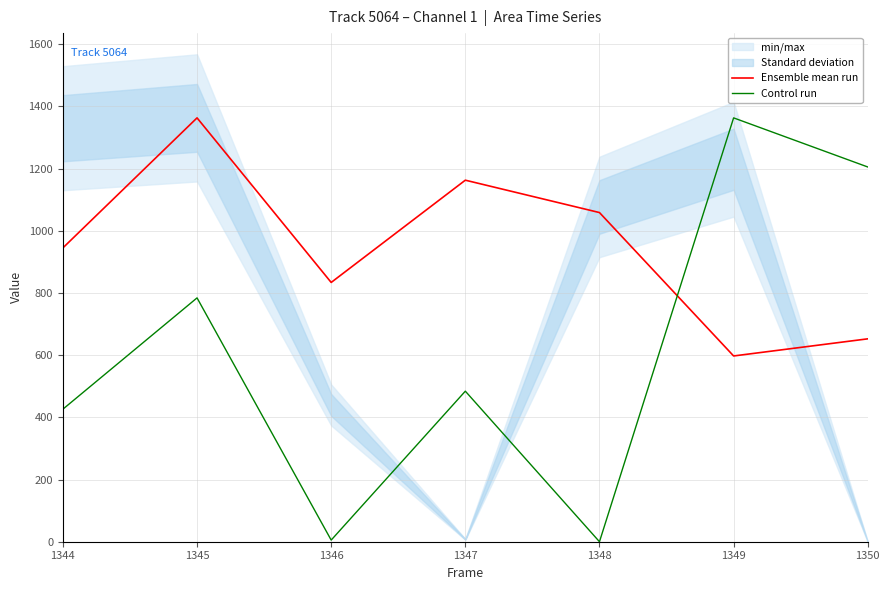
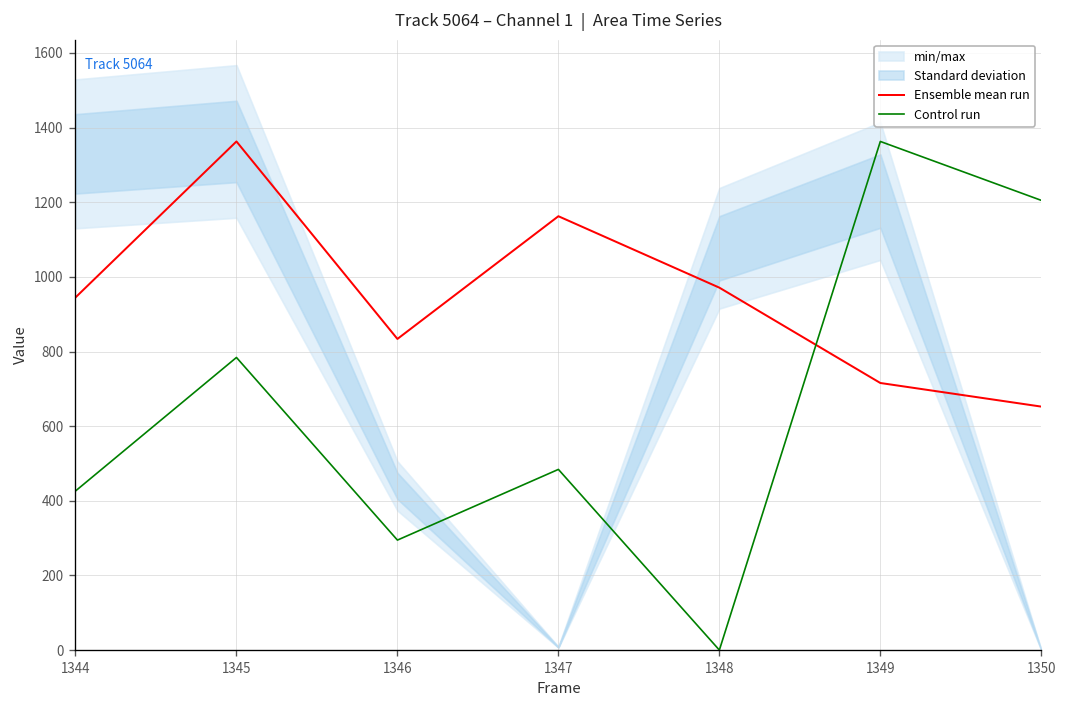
  {
    "Ensemble mean run": {
      "1344": 940,
      "1345": 1360,
      "1346": 830,
      "1347": 1160,
-     "1348": 1060,
-     "1349": 600,
+     "1348": 970,
+     "1349": 720,
      "1350": 650
    },
    "Control run": {
      "1344": 430,
      "1345": 780,
-     "1346": 10,
+     "1346": 290,
      "1347": 480,
      "1348": 0,
      "1349": 1360,
      "1350": 1210
    }
  }
